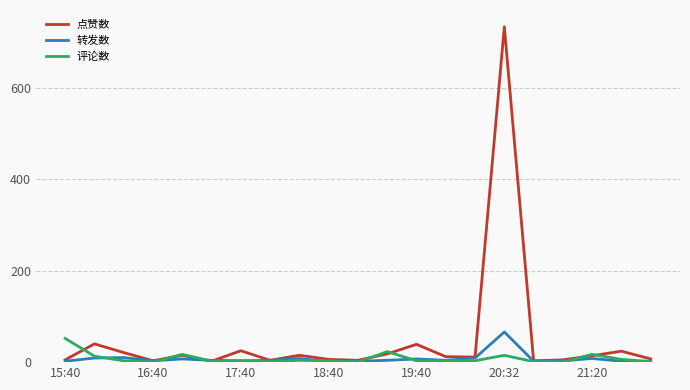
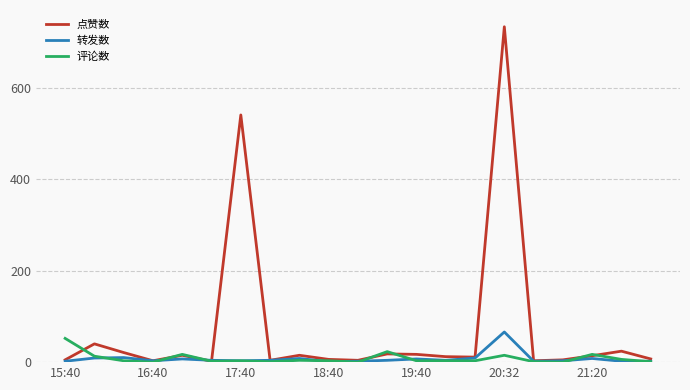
  {
    "点赞数": {
-     "17:40": 30,
-     "19:40": 40,
+     "17:40": 540,
+     "19:40": 20,
      "20:32": 730
    },
    "转发数": {
      "20:32": 70,
      "21:20": 10
    },
    "评论数": {
      "15:40": 50,
      "20:32": 20
    }
  }
